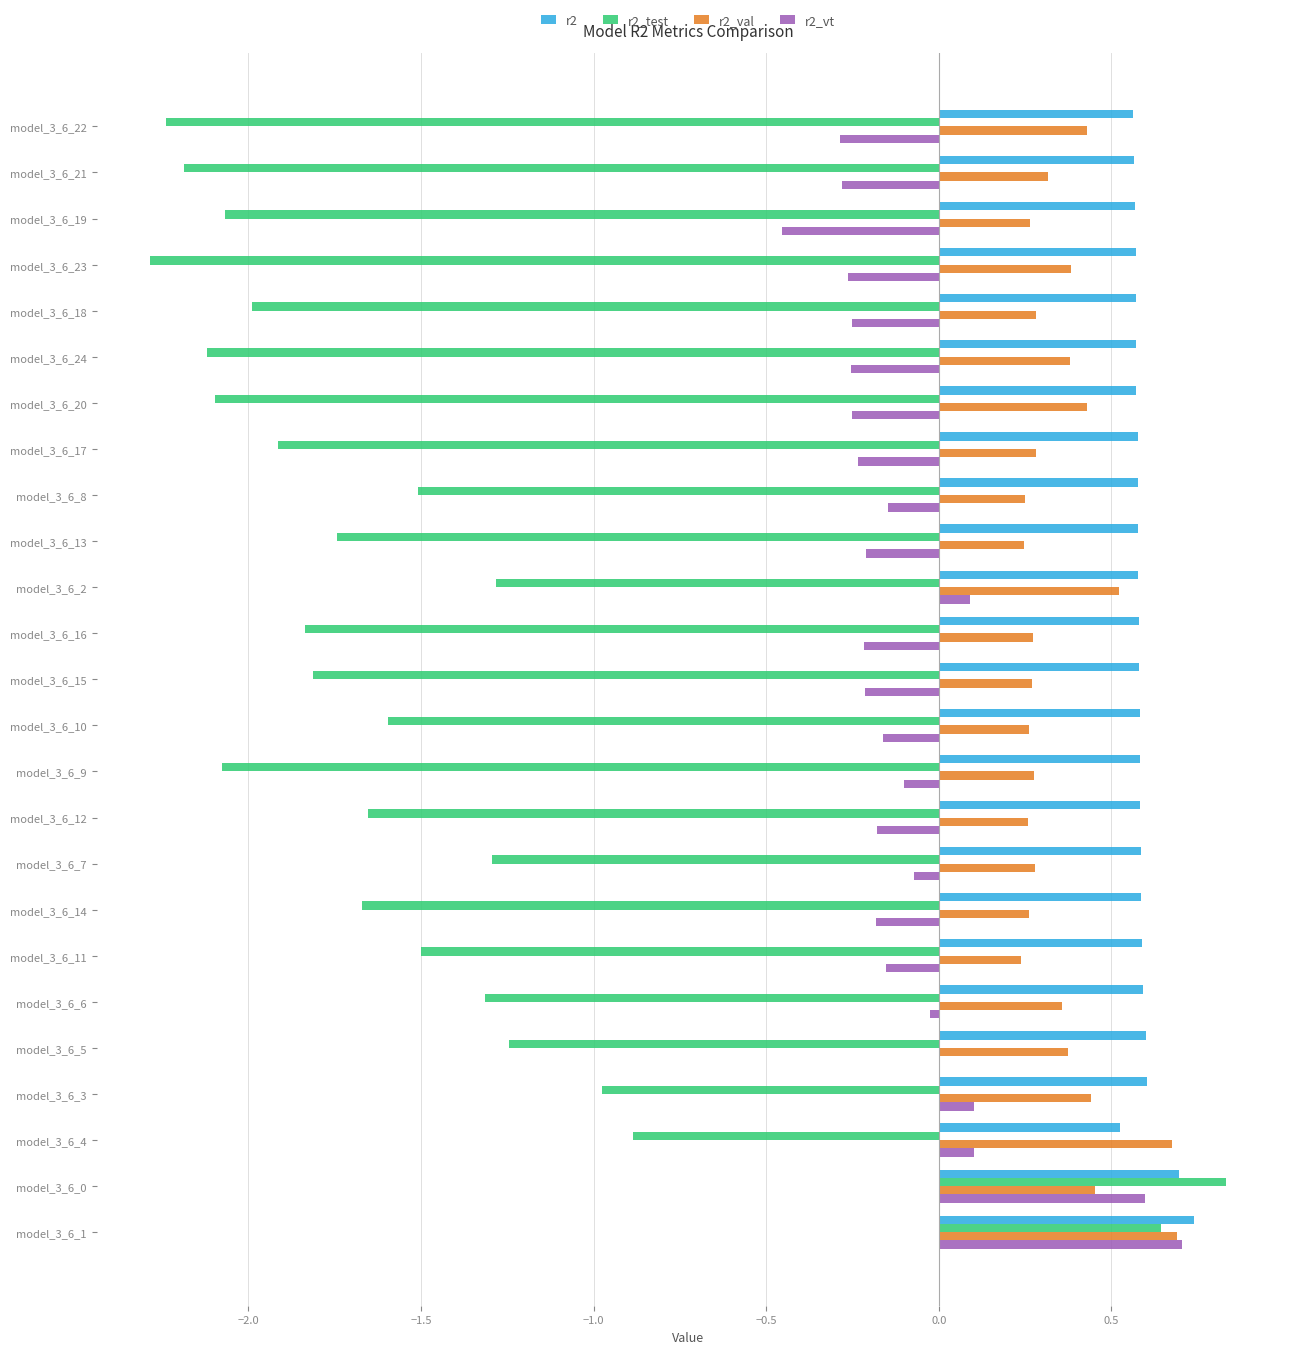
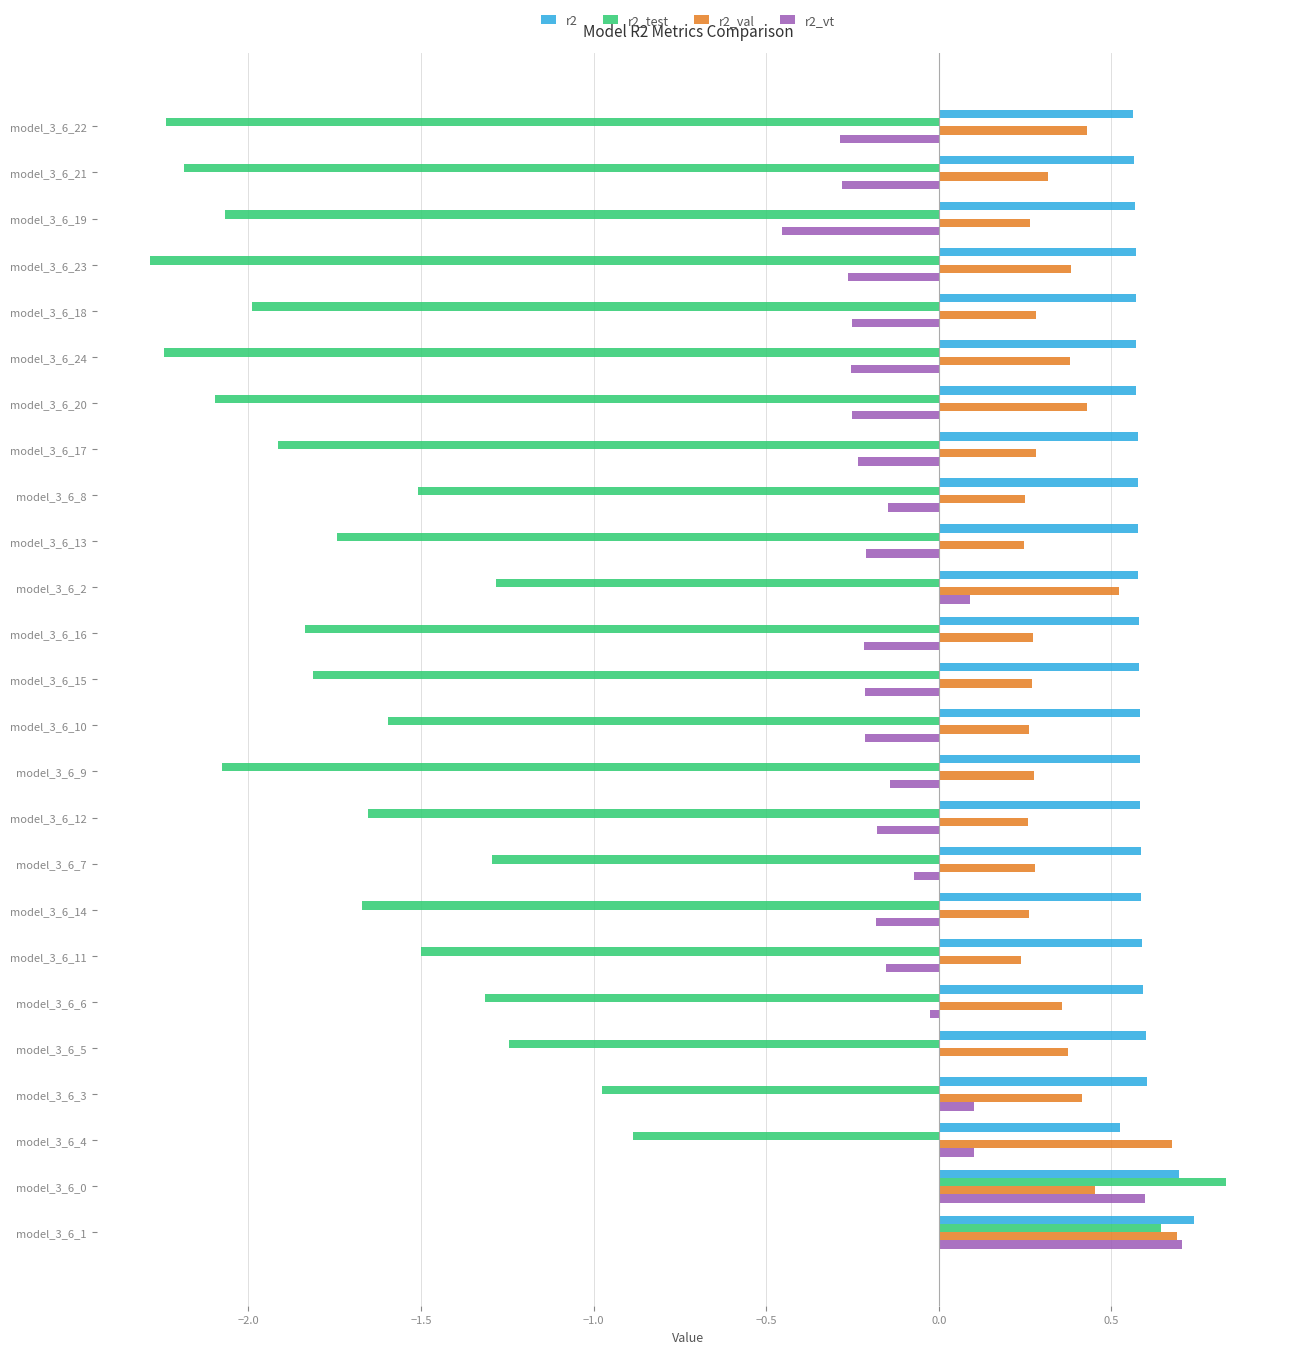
  {
    "r2": {
      "model_3_6_22": 0.56,
      "model_3_6_21": 0.56,
      "model_3_6_19": 0.57,
      "model_3_6_23": 0.57,
      "model_3_6_18": 0.57,
      "model_3_6_24": 0.57,
      "model_3_6_20": 0.57,
      "model_3_6_17": 0.58,
      "model_3_6_8": 0.58,
      "model_3_6_13": 0.58,
      "model_3_6_2": 0.58,
      "model_3_6_16": 0.58,
      "model_3_6_15": 0.58,
      "model_3_6_10": 0.58,
      "model_3_6_9": 0.58,
      "model_3_6_12": 0.58,
      "model_3_6_7": 0.59,
      "model_3_6_14": 0.59,
      "model_3_6_11": 0.59,
      "model_3_6_6": 0.59,
      "model_3_6_5": 0.60,
      "model_3_6_3": 0.60,
      "model_3_6_4": 0.52,
      "model_3_6_0": 0.70,
      "model_3_6_1": 0.74
    },
    "r2_test": {
      "model_3_6_22": -2.24,
      "model_3_6_21": -2.19,
      "model_3_6_19": -2.07,
      "model_3_6_23": -2.28,
      "model_3_6_18": -1.99,
-     "model_3_6_24": -2.12,
+     "model_3_6_24": -2.24,
      "model_3_6_20": -2.10,
      "model_3_6_17": -1.91,
      "model_3_6_8": -1.51,
      "model_3_6_13": -1.74,
      "model_3_6_2": -1.28,
      "model_3_6_16": -1.84,
      "model_3_6_15": -1.81,
      "model_3_6_10": -1.60,
      "model_3_6_9": -2.08,
      "model_3_6_12": -1.65,
      "model_3_6_7": -1.29,
      "model_3_6_14": -1.67,
      "model_3_6_11": -1.50,
      "model_3_6_6": -1.32,
      "model_3_6_5": -1.25,
      "model_3_6_3": -0.98,
      "model_3_6_4": -0.89,
      "model_3_6_0": 0.83,
      "model_3_6_1": 0.64
    },
    "r2_val": {
      "model_3_6_22": 0.43,
      "model_3_6_21": 0.32,
      "model_3_6_19": 0.26,
      "model_3_6_23": 0.38,
      "model_3_6_18": 0.28,
      "model_3_6_24": 0.38,
      "model_3_6_20": 0.43,
      "model_3_6_17": 0.28,
      "model_3_6_8": 0.25,
      "model_3_6_13": 0.25,
      "model_3_6_2": 0.52,
      "model_3_6_16": 0.27,
      "model_3_6_15": 0.27,
      "model_3_6_10": 0.26,
      "model_3_6_9": 0.27,
      "model_3_6_12": 0.26,
      "model_3_6_7": 0.28,
      "model_3_6_14": 0.26,
      "model_3_6_11": 0.24,
      "model_3_6_6": 0.36,
      "model_3_6_5": 0.37,
-     "model_3_6_3": 0.44,
+     "model_3_6_3": 0.42,
      "model_3_6_4": 0.68,
      "model_3_6_0": 0.45,
      "model_3_6_1": 0.69
    },
    "r2_vt": {
      "model_3_6_22": -0.29,
      "model_3_6_21": -0.28,
      "model_3_6_19": -0.45,
      "model_3_6_23": -0.26,
      "model_3_6_18": -0.25,
      "model_3_6_24": -0.25,
      "model_3_6_20": -0.25,
      "model_3_6_17": -0.23,
      "model_3_6_8": -0.15,
      "model_3_6_13": -0.21,
      "model_3_6_2": 0.09,
      "model_3_6_16": -0.22,
      "model_3_6_15": -0.21,
-     "model_3_6_10": -0.16,
-     "model_3_6_9": -0.10,
+     "model_3_6_10": -0.21,
+     "model_3_6_9": -0.14,
      "model_3_6_12": -0.18,
      "model_3_6_7": -0.07,
      "model_3_6_14": -0.18,
      "model_3_6_11": -0.15,
      "model_3_6_6": -0.03,
      "model_3_6_3": 0.10,
      "model_3_6_4": 0.10,
      "model_3_6_0": 0.60,
      "model_3_6_1": 0.70
    }
  }
